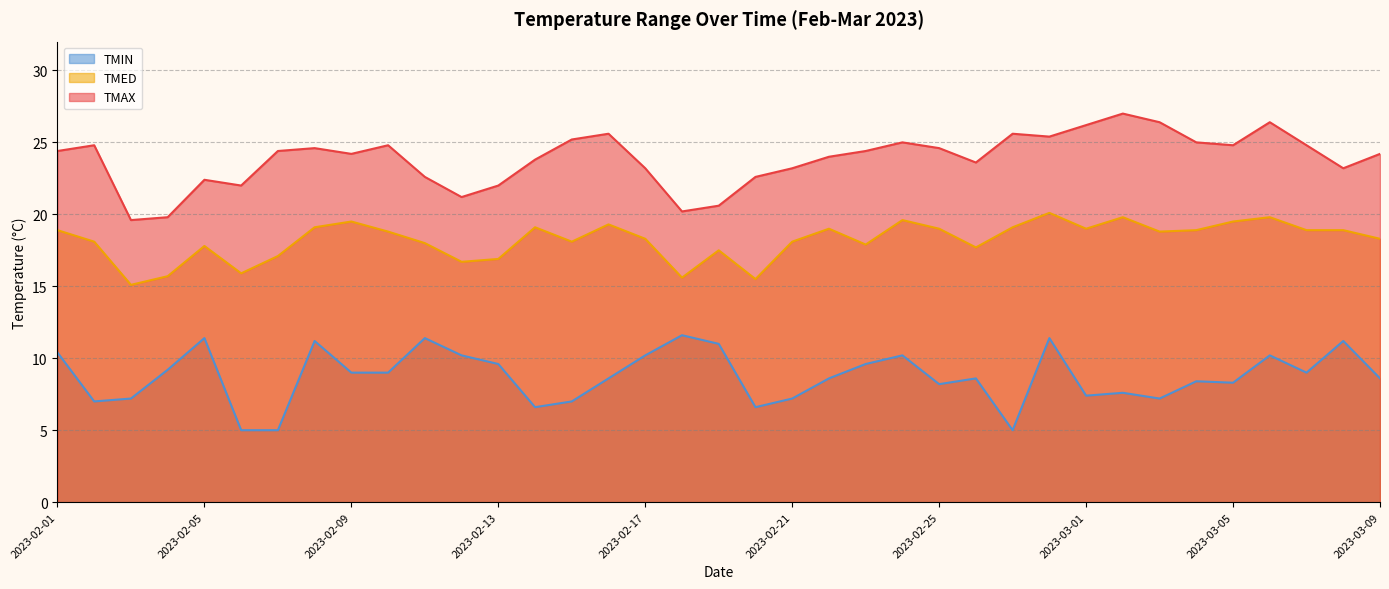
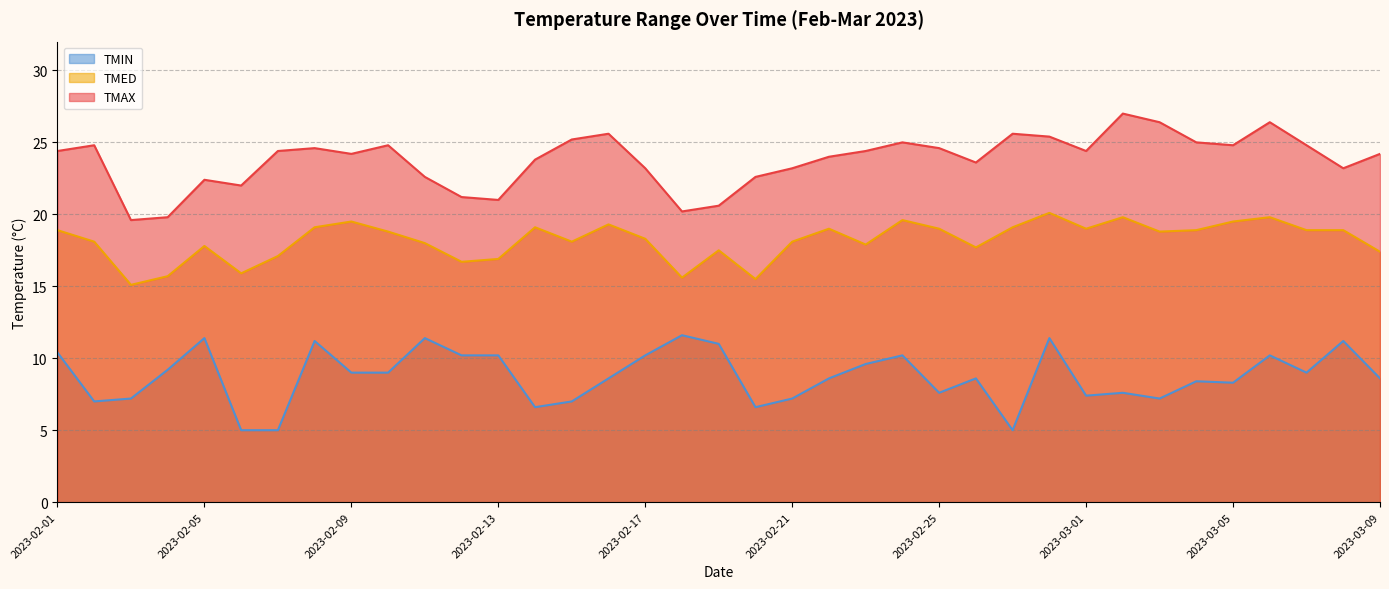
  {
    "TMIN": {
      "2023-02-01": 10.4,
      "2023-02-05": 11.4,
      "2023-02-09": 9.0,
-     "2023-02-13": 9.6,
+     "2023-02-13": 10.2,
      "2023-02-17": 10.2,
      "2023-02-21": 7.2,
-     "2023-02-25": 8.2,
+     "2023-02-25": 7.6,
      "2023-03-01": 7.4,
      "2023-03-05": 8.3,
      "2023-03-09": 8.6
    },
    "TMED": {
      "2023-02-01": 18.9,
      "2023-02-05": 17.8,
      "2023-02-09": 19.5,
      "2023-02-13": 16.9,
      "2023-02-17": 18.3,
      "2023-02-21": 18.1,
      "2023-02-25": 19.0,
      "2023-03-01": 19.0,
      "2023-03-05": 19.5,
-     "2023-03-09": 18.3
+     "2023-03-09": 17.4
    },
    "TMAX": {
      "2023-02-01": 24.4,
      "2023-02-05": 22.4,
      "2023-02-09": 24.2,
-     "2023-02-13": 22,
+     "2023-02-13": 21,
      "2023-02-17": 23.2,
      "2023-02-21": 23.2,
      "2023-02-25": 24.6,
-     "2023-03-01": 26.2,
+     "2023-03-01": 24.4,
      "2023-03-05": 24.8,
      "2023-03-09": 24.2
    }
  }
